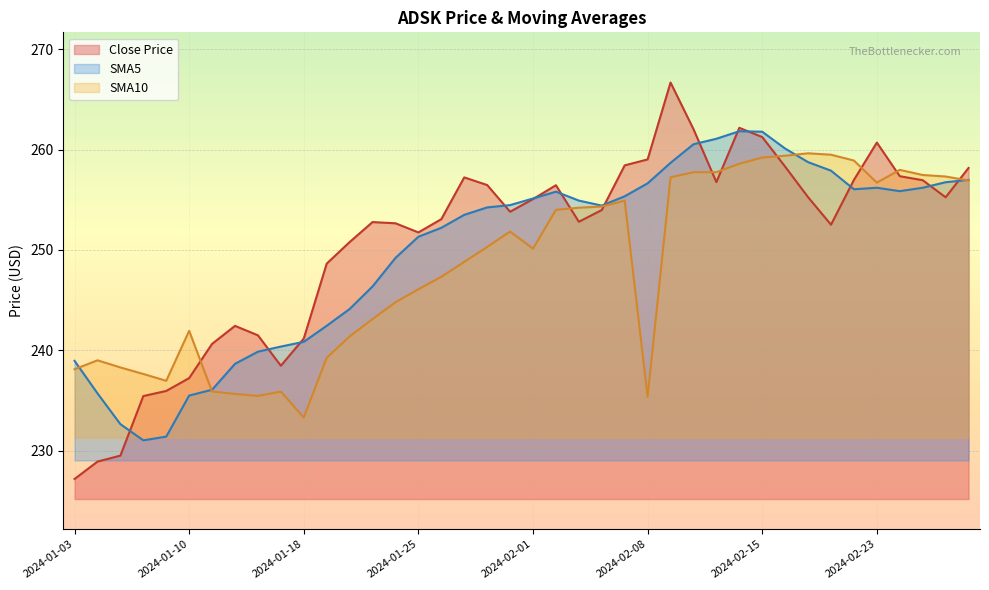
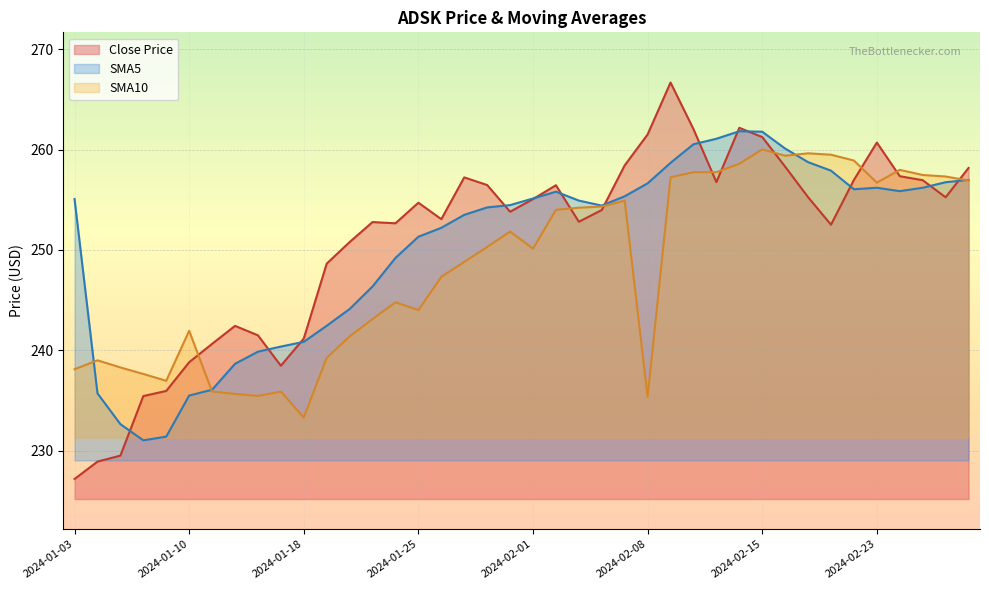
  {
    "Close Price": {
      "2024-01-03": 227.2,
-     "2024-01-10": 237.2,
+     "2024-01-10": 238.8,
      "2024-01-18": 241.2,
-     "2024-01-25": 251.8,
-     "2024-02-08": 259.0,
+     "2024-01-25": 254.7,
+     "2024-02-08": 261.5,
      "2024-02-15": 261.3,
      "2024-02-23": 260.7
    },
    "SMA5": {
-     "2024-01-03": 239.0,
+     "2024-01-03": 255.1,
      "2024-01-10": 235.5,
      "2024-01-18": 240.9,
      "2024-01-25": 251.3,
      "2024-02-08": 256.6,
      "2024-02-15": 261.8,
      "2024-02-23": 256.2
    },
    "SMA10": {
      "2024-01-03": 238.1,
      "2024-01-10": 242.0,
      "2024-01-18": 233.3,
-     "2024-01-25": 246.1,
+     "2024-01-25": 244.0,
      "2024-02-01": 250.1,
      "2024-02-08": 235.4,
-     "2024-02-15": 259.2,
+     "2024-02-15": 260.0,
      "2024-02-23": 256.7
    }
  }
